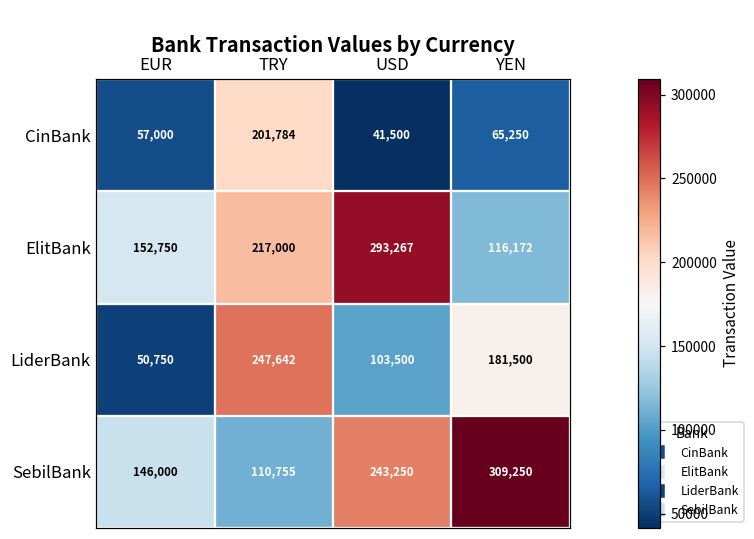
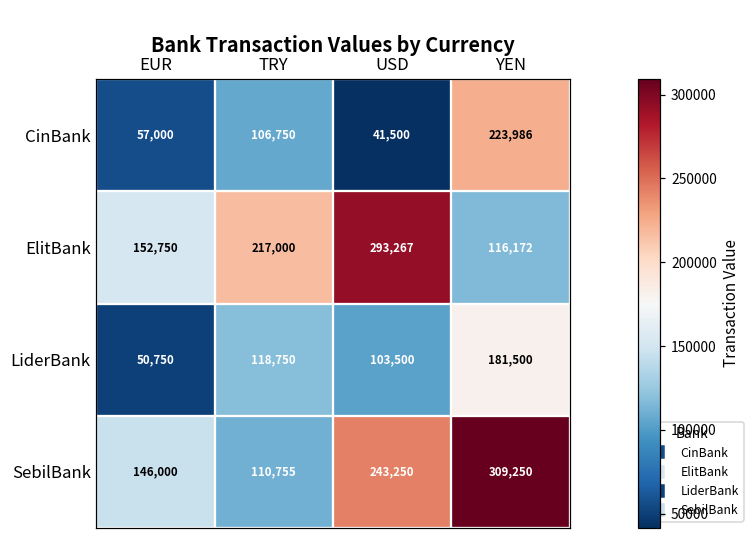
  {
    "CinBank": {
      "EUR": "57,000",
-     "TRY": "201,784",
+     "TRY": "106,750",
      "USD": "41,500",
-     "YEN": "65,250"
+     "YEN": "223,986"
    },
    "ElitBank": {
      "EUR": "152,750",
      "TRY": "217,000",
      "USD": "293,267",
      "YEN": "116,172"
    },
    "LiderBank": {
      "EUR": "50,750",
-     "TRY": "247,642",
+     "TRY": "118,750",
      "USD": "103,500",
      "YEN": "181,500"
    },
    "SebilBank": {
      "EUR": "146,000",
      "TRY": "110,755",
      "USD": "243,250",
      "YEN": "309,250"
    }
  }
